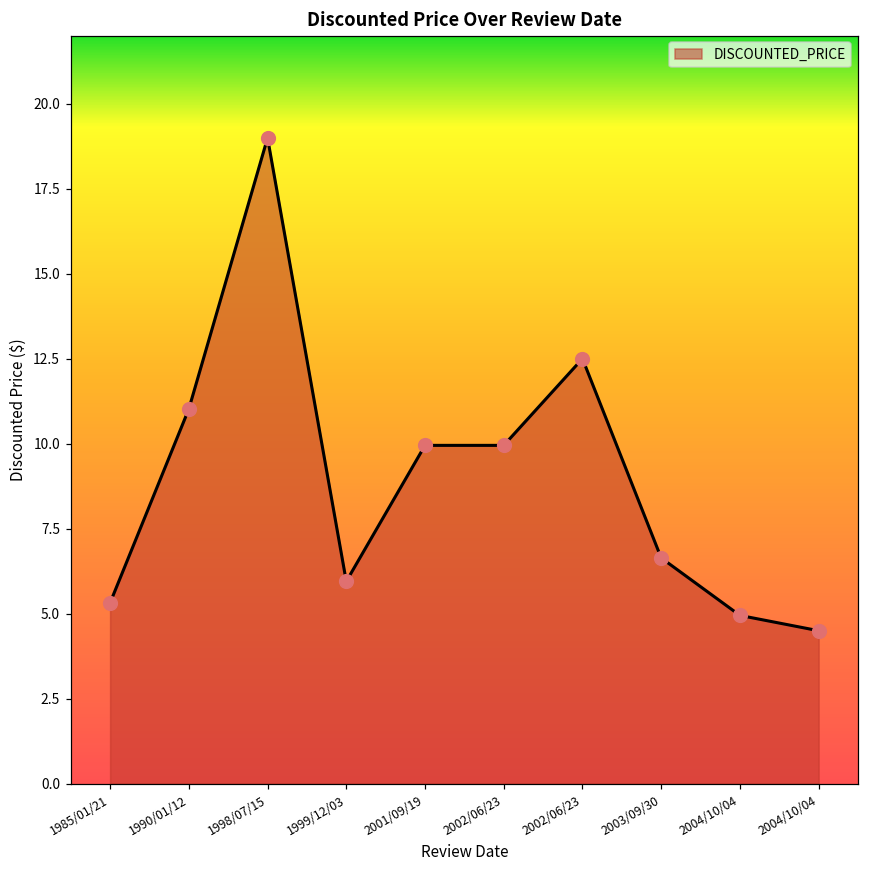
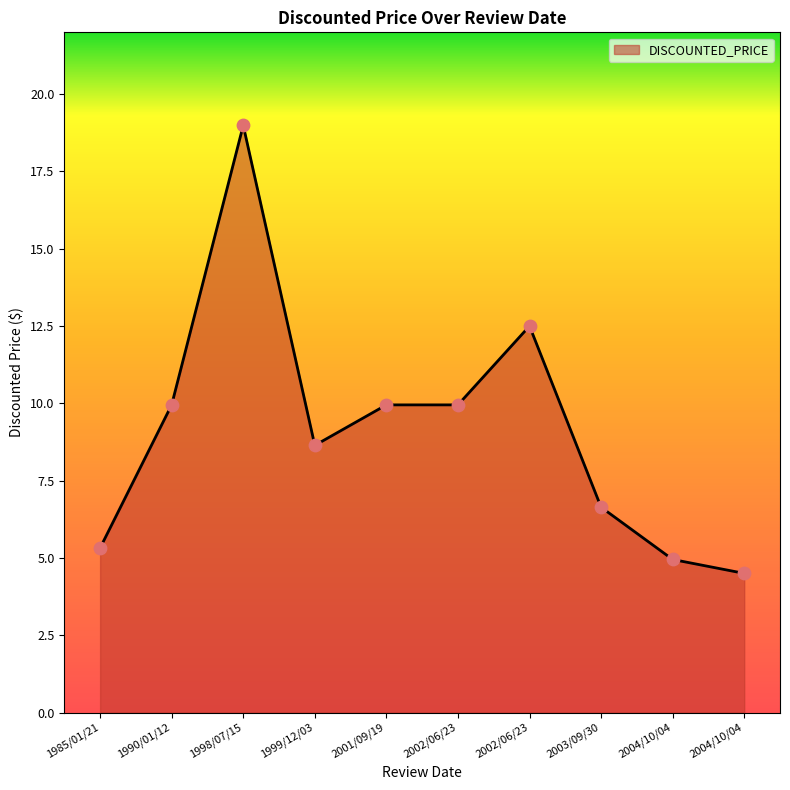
  {
    "1985/01/21": 5.3,
-   "1990/01/12": 11.0,
+   "1990/01/12": 10.0,
    "1998/07/15": 19.0,
-   "1999/12/03": 6.0,
+   "1999/12/03": 8.6,
    "2001/09/19": 10.0,
    "2003/09/30": 6.6
  }
